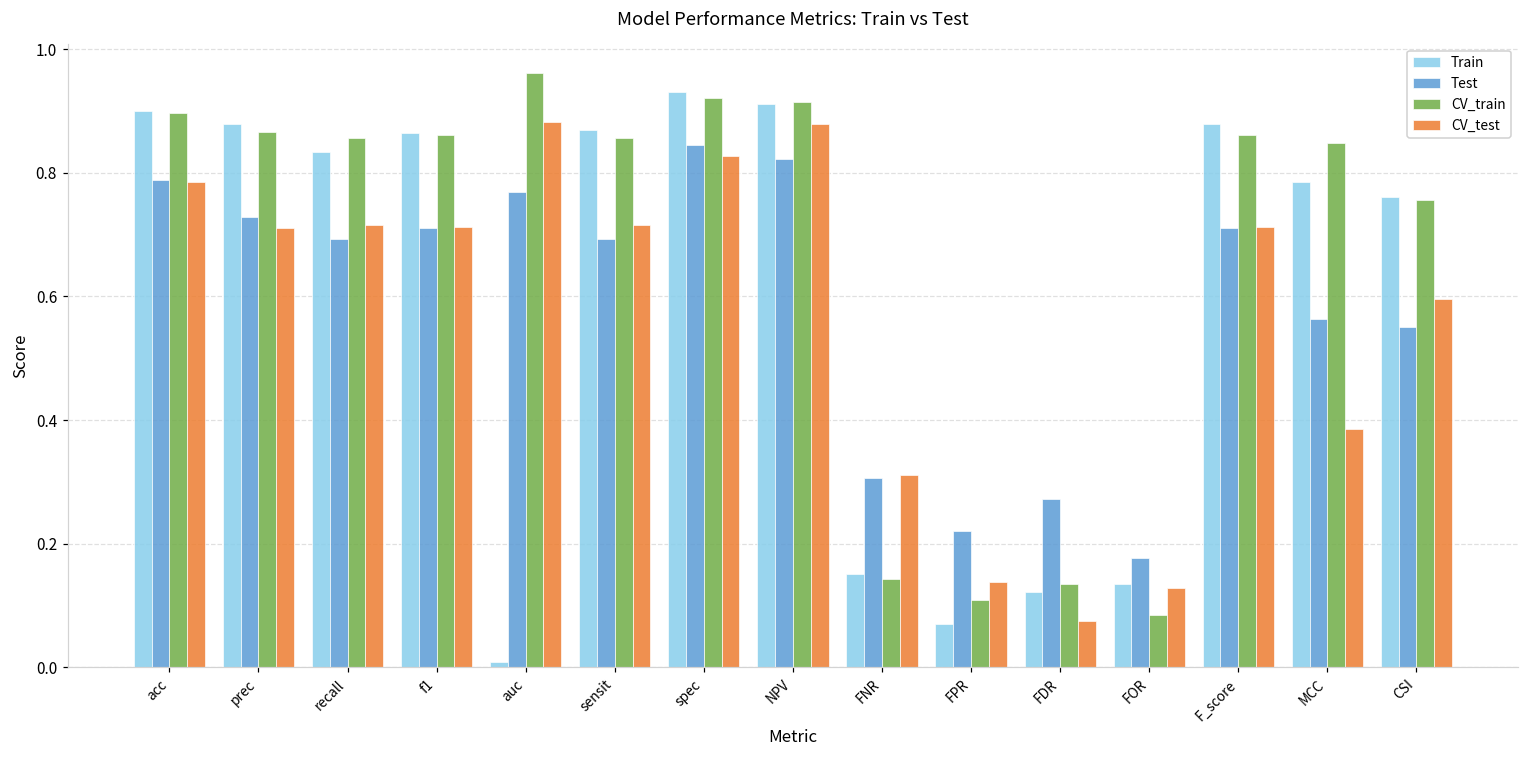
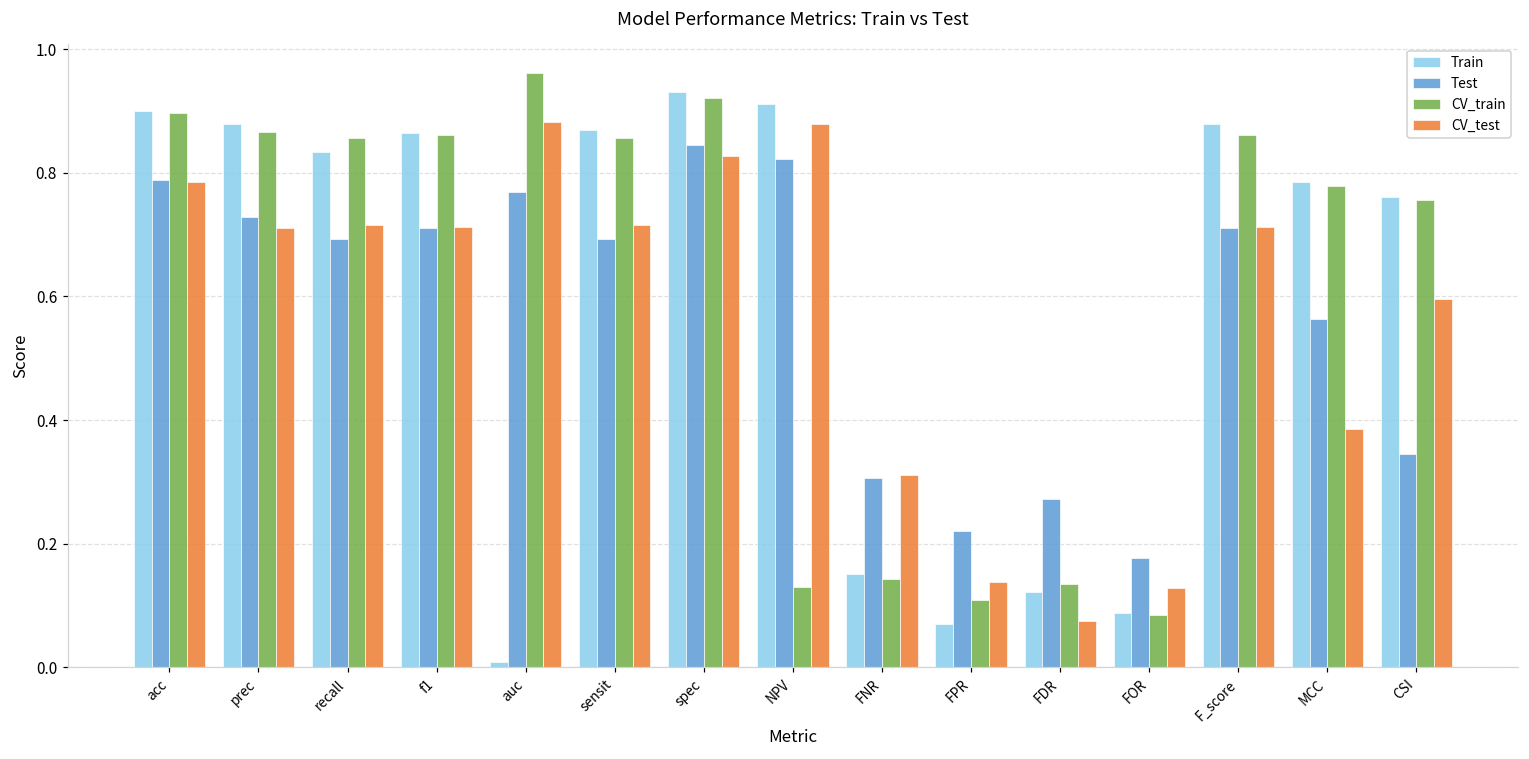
  {
    "Train": {
      "acc": 0.90,
      "prec": 0.88,
      "recall": 0.83,
      "f1": 0.86,
      "auc": 0.01,
      "sensit": 0.87,
      "spec": 0.93,
      "NPV": 0.91,
      "FNR": 0.15,
      "FPR": 0.07,
      "FDR": 0.12,
-     "FOR": 0.13,
+     "FOR": 0.09,
      "F_score": 0.88,
      "MCC": 0.79,
      "CSI": 0.76
    },
    "Test": {
      "acc": 0.79,
      "prec": 0.73,
      "recall": 0.69,
      "f1": 0.71,
      "auc": 0.77,
      "sensit": 0.69,
      "spec": 0.85,
      "NPV": 0.82,
      "FNR": 0.31,
      "FPR": 0.22,
      "FDR": 0.27,
      "FOR": 0.18,
      "F_score": 0.71,
      "MCC": 0.56,
-     "CSI": 0.55
+     "CSI": 0.34
    },
    "CV_train": {
      "acc": 0.90,
      "prec": 0.87,
      "recall": 0.86,
      "f1": 0.86,
      "auc": 0.96,
      "sensit": 0.86,
      "spec": 0.92,
-     "NPV": 0.92,
+     "NPV": 0.13,
      "FNR": 0.14,
      "FPR": 0.11,
      "FDR": 0.13,
      "FOR": 0.08,
      "F_score": 0.86,
-     "MCC": 0.85,
+     "MCC": 0.78,
      "CSI": 0.76
    },
    "CV_test": {
      "acc": 0.79,
      "prec": 0.71,
      "recall": 0.72,
      "f1": 0.71,
      "auc": 0.88,
      "sensit": 0.72,
      "spec": 0.83,
      "NPV": 0.88,
      "FNR": 0.31,
      "FPR": 0.14,
      "FDR": 0.07,
      "FOR": 0.13,
      "F_score": 0.71,
      "MCC": 0.39,
      "CSI": 0.60
    }
  }
